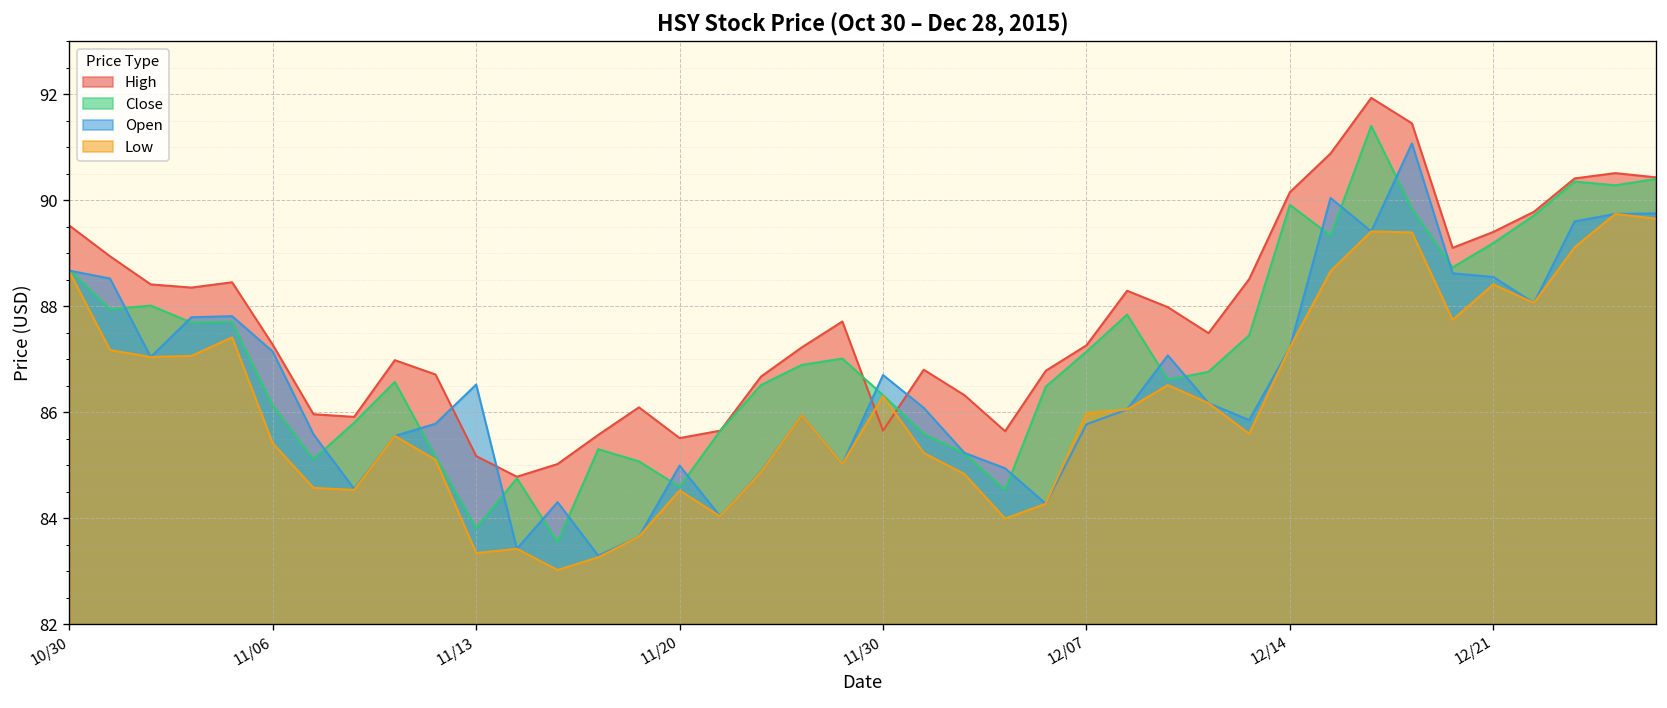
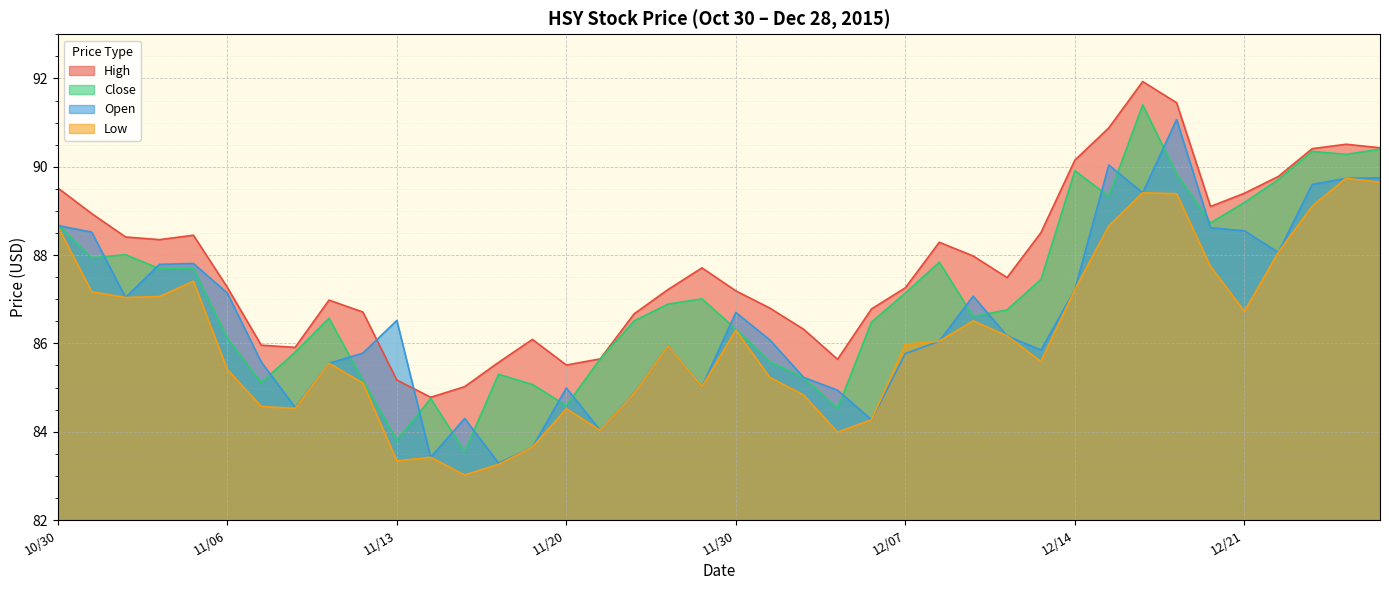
  {
    "High": {
      "10/30": 89.5,
      "11/06": 87.3,
      "11/13": 85.2,
      "11/20": 85.5,
-     "11/30": 85.7,
+     "11/30": 87.2,
      "12/07": 87.3,
      "12/14": 90.2,
      "12/21": 89.4
    },
    "Close": {
      "11/06": 86.1,
      "11/13": 83.8,
      "11/20": 84.6,
      "12/07": 87.1,
      "12/14": 89.9,
      "12/21": 89.2
    },
    "Open": {
      "11/06": 87.1,
      "11/13": 86.5,
      "11/20": 85.0,
      "11/30": 86.7,
      "12/07": 85.8,
      "12/21": 88.6
    },
    "Low": {
      "11/06": 85.4,
      "11/13": 83.3,
      "11/20": 84.5,
      "12/07": 86.0,
-     "12/21": 88.4
+     "12/21": 86.7
    }
  }
